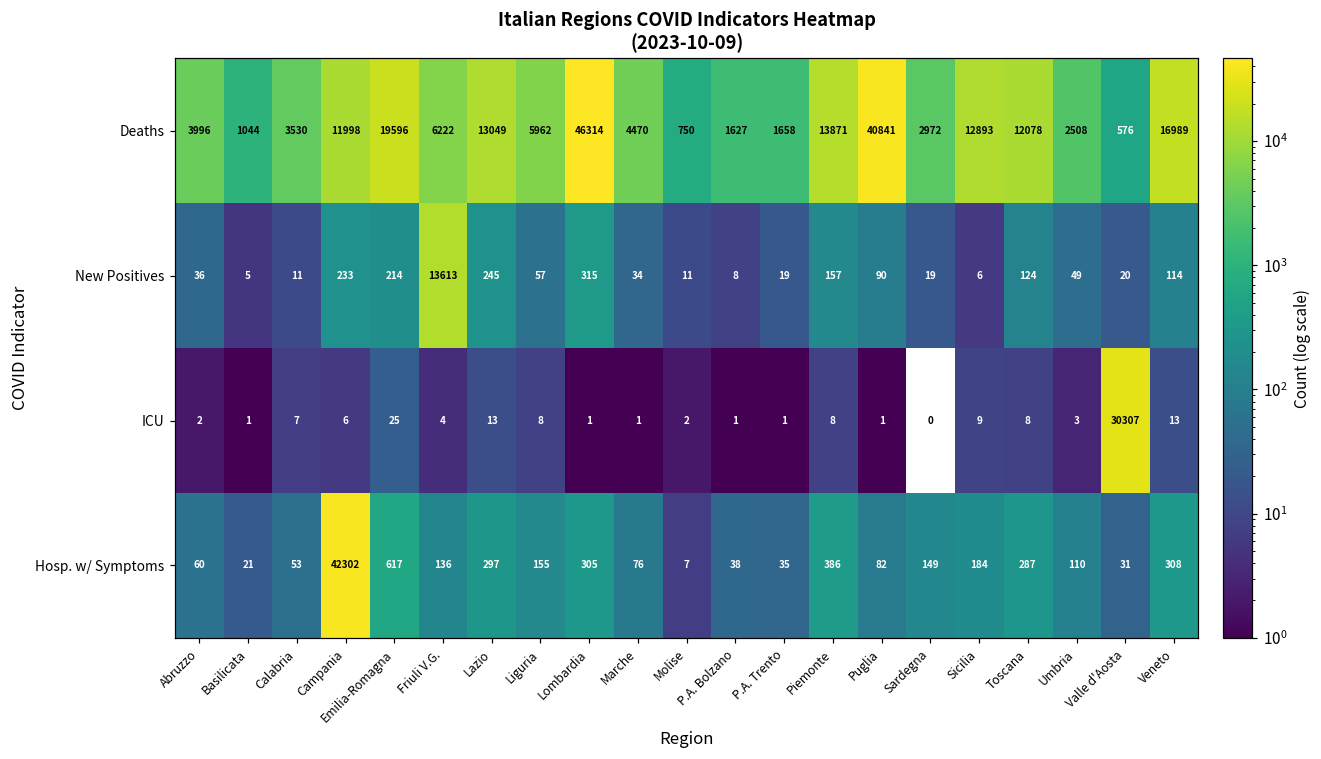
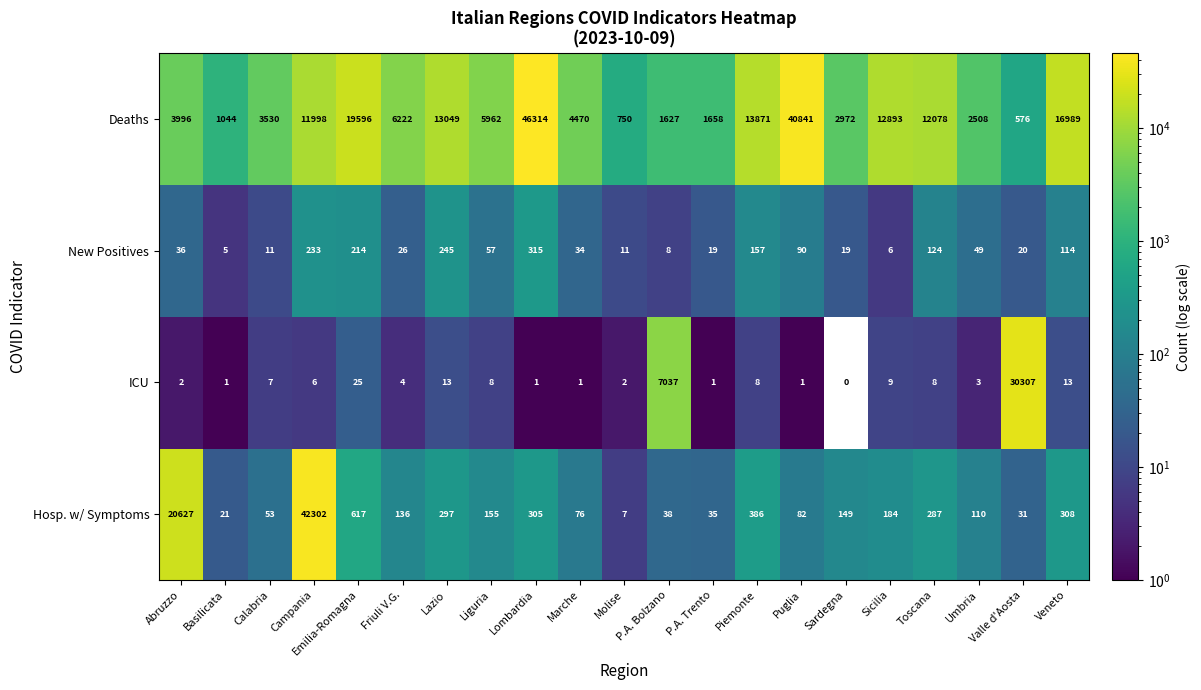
  {
    "Deaths": {
      "Abruzzo": 3996,
      "Basilicata": 1044,
      "Calabria": 3530,
      "Campania": 11998,
      "Emilia-Romagna": 19596,
      "Friuli V.G.": 6222,
      "Lazio": 13049,
      "Liguria": 5962,
      "Lombardia": 46314,
      "Marche": 4470,
      "Molise": 750,
      "P.A. Bolzano": 1627,
      "P.A. Trento": 1658,
      "Piemonte": 13871,
      "Puglia": 40841,
      "Sardegna": 2972,
      "Sicilia": 12893,
      "Toscana": 12078,
      "Umbria": 2508,
      "Valle d'Aosta": 576,
      "Veneto": 16989
    },
    "New Positives": {
      "Abruzzo": 36,
      "Basilicata": 5,
      "Calabria": 11,
      "Campania": 233,
      "Emilia-Romagna": 214,
-     "Friuli V.G.": 13613,
+     "Friuli V.G.": 26,
      "Lazio": 245,
      "Liguria": 57,
      "Lombardia": 315,
      "Marche": 34,
      "Molise": 11,
      "P.A. Bolzano": 8,
      "P.A. Trento": 19,
      "Piemonte": 157,
      "Puglia": 90,
      "Sardegna": 19,
      "Sicilia": 6,
      "Toscana": 124,
      "Umbria": 49,
      "Valle d'Aosta": 20,
      "Veneto": 114
    },
    "ICU": {
      "Abruzzo": 2,
      "Basilicata": 1,
      "Calabria": 7,
      "Campania": 6,
      "Emilia-Romagna": 25,
      "Friuli V.G.": 4,
      "Lazio": 13,
      "Liguria": 8,
      "Lombardia": 1,
      "Marche": 1,
      "Molise": 2,
-     "P.A. Bolzano": 1,
+     "P.A. Bolzano": 7037,
      "P.A. Trento": 1,
      "Piemonte": 8,
      "Puglia": 1,
      "Sardegna": 0,
      "Sicilia": 9,
      "Toscana": 8,
      "Umbria": 3,
      "Valle d'Aosta": 30307,
      "Veneto": 13
    },
    "Hosp. w/ Symptoms": {
-     "Abruzzo": 60,
+     "Abruzzo": 20627,
      "Basilicata": 21,
      "Calabria": 53,
      "Campania": 42302,
      "Emilia-Romagna": 617,
      "Friuli V.G.": 136,
      "Lazio": 297,
      "Liguria": 155,
      "Lombardia": 305,
      "Marche": 76,
      "Molise": 7,
      "P.A. Bolzano": 38,
      "P.A. Trento": 35,
      "Piemonte": 386,
      "Puglia": 82,
      "Sardegna": 149,
      "Sicilia": 184,
      "Toscana": 287,
      "Umbria": 110,
      "Valle d'Aosta": 31,
      "Veneto": 308
    }
  }
